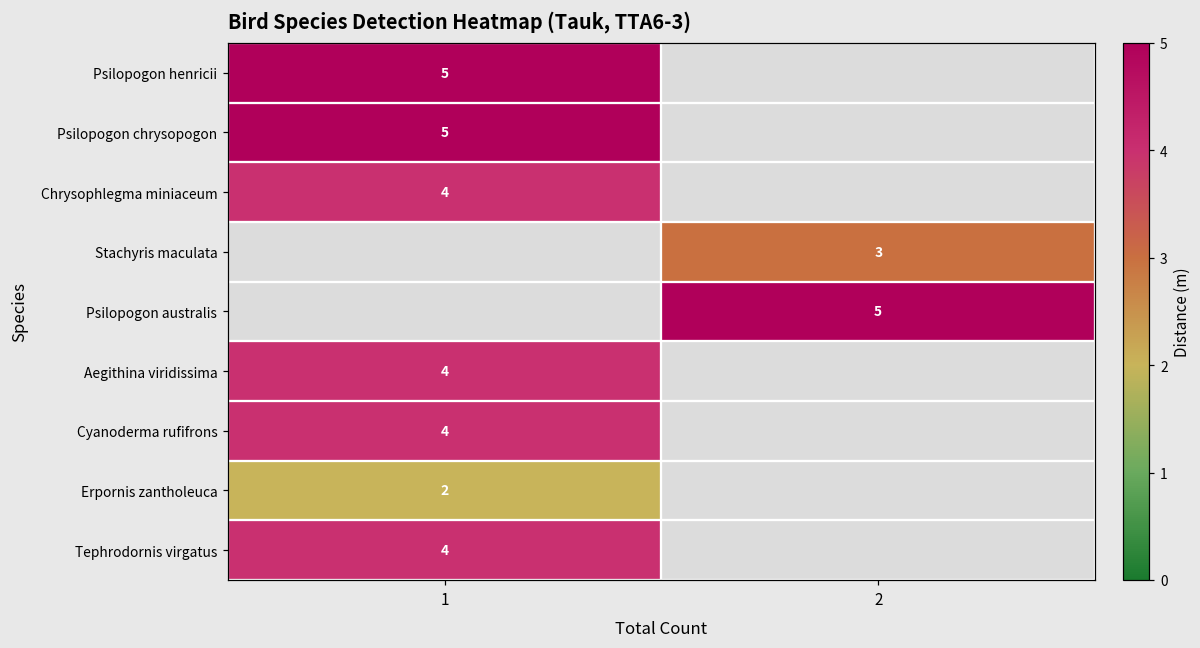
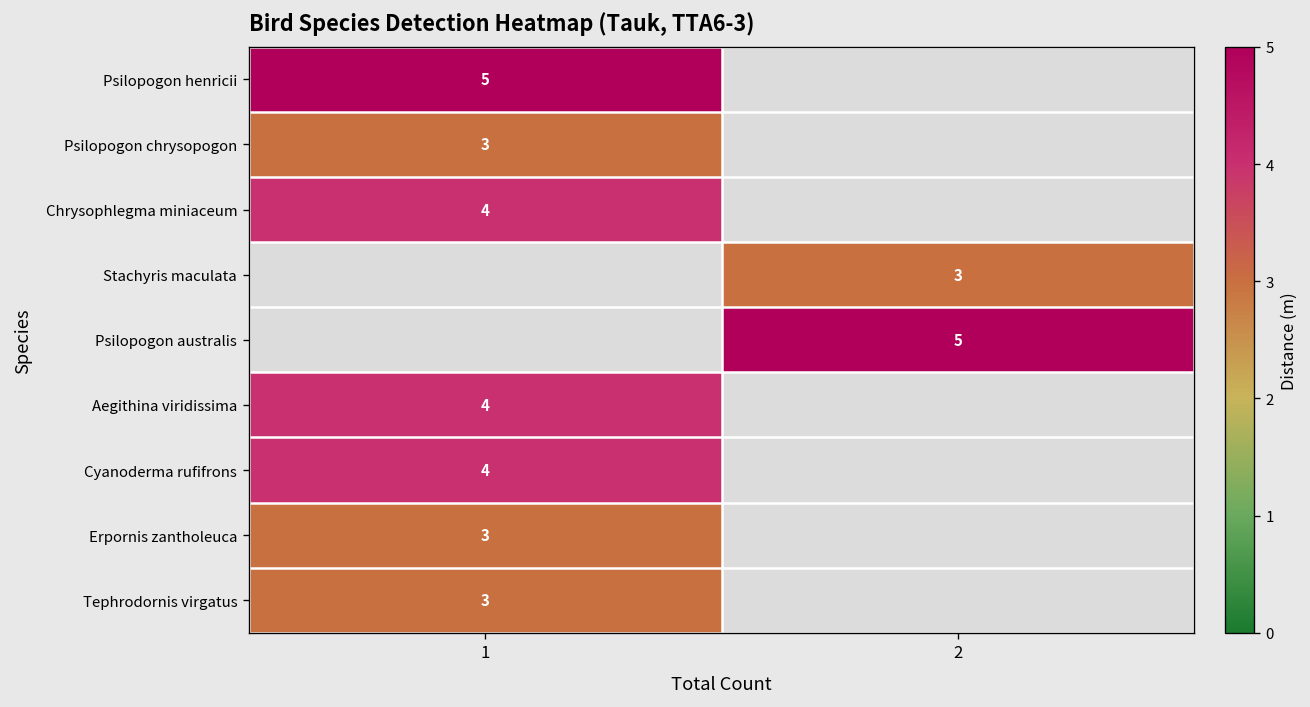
  {
    "Psilopogon henricii": {
      "1": 5
    },
    "Psilopogon chrysopogon": {
-     "1": 5
+     "1": 3
    },
    "Chrysophlegma miniaceum": {
      "1": 4
    },
    "Stachyris maculata": {
      "2": 3
    },
    "Psilopogon australis": {
      "2": 5
    },
    "Aegithina viridissima": {
      "1": 4
    },
    "Cyanoderma rufifrons": {
      "1": 4
    },
    "Erpornis zantholeuca": {
-     "1": 2
+     "1": 3
    },
    "Tephrodornis virgatus": {
-     "1": 4
+     "1": 3
    }
  }
